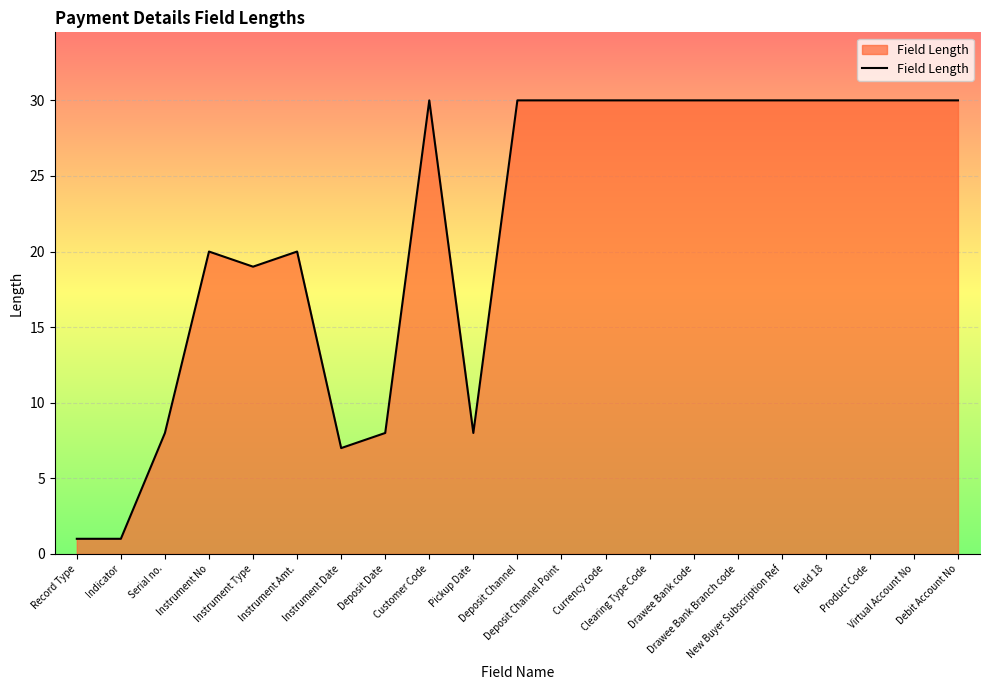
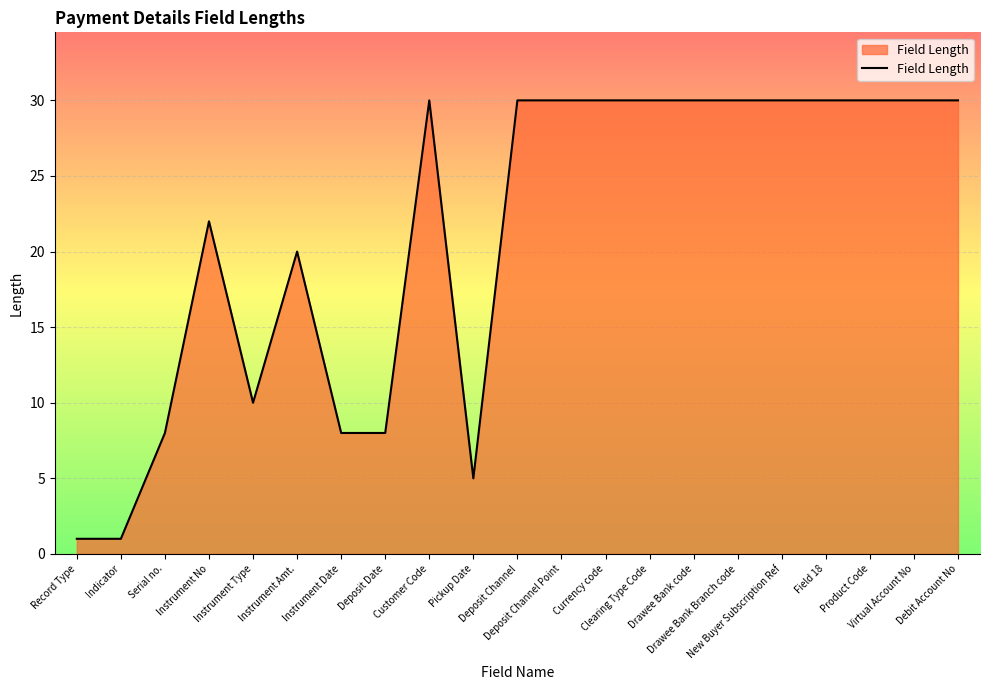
  {
    "Record Type": 1,
    "Indicator": 1,
    "Serial no.": 8,
-   "Instrument No": 20,
-   "Instrument Type": 19,
+   "Instrument No": 22,
+   "Instrument Type": 10,
    "Instrument Amt.": 20,
-   "Instrument Date": 7,
+   "Instrument Date": 8,
    "Deposit Date": 8,
    "Customer Code": 30,
-   "Pickup Date": 8,
+   "Pickup Date": 5,
    "Deposit Channel": 30,
    "Deposit Channel Point": 30,
    "Currency code": 30,
    "Clearing Type Code": 30,
    "Drawee Bank code": 30,
    "Drawee Bank Branch code": 30,
    "New Buyer Subscription Ref": 30,
    "Field 18": 30,
    "Product Code": 30,
    "Virtual Account No": 30,
    "Debit Account No": 30
  }
